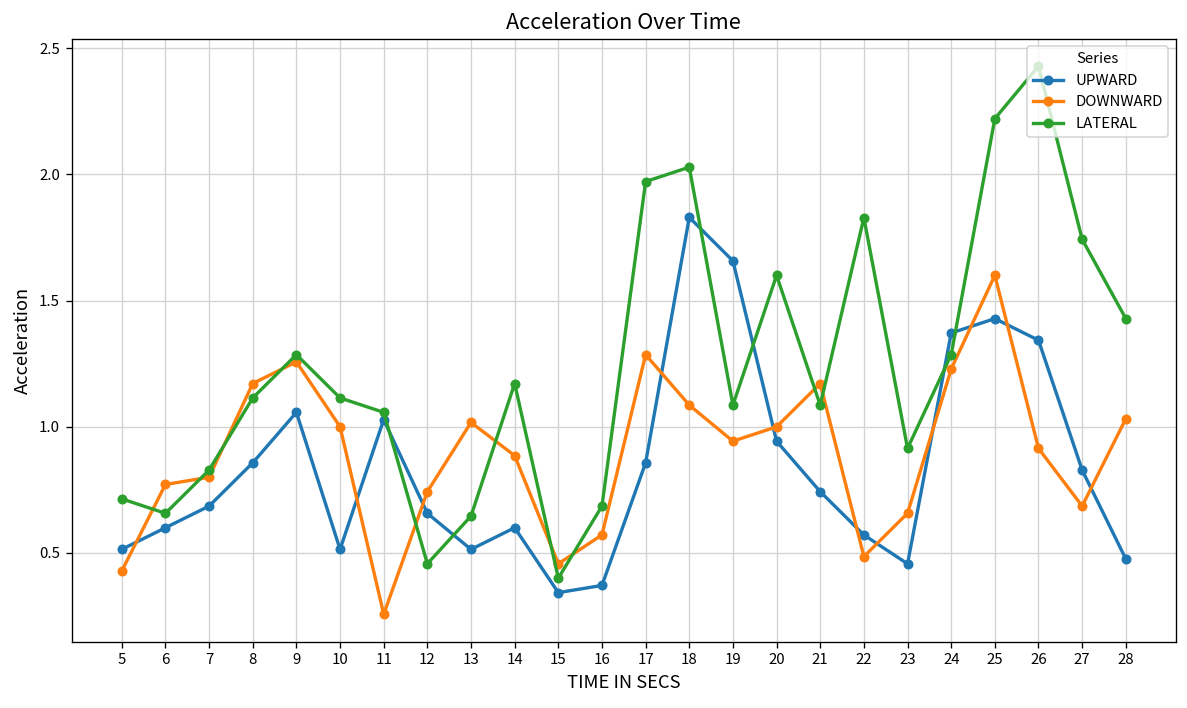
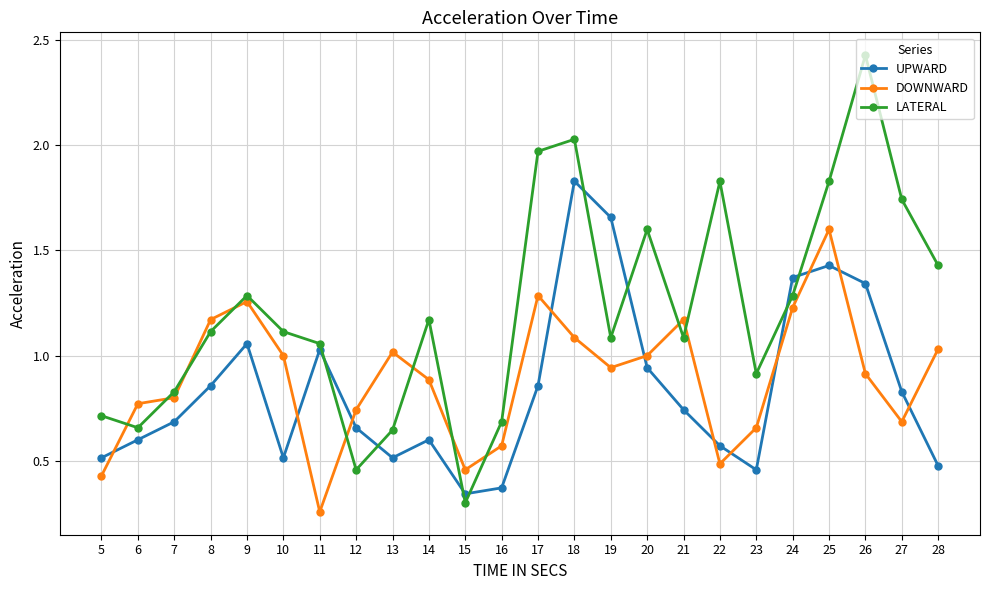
  {
    "UPWARD": {
      "5": 0.51,
      "6": 0.60,
      "7": 0.69,
      "8": 0.86,
      "9": 1.06,
      "10": 0.51,
      "11": 1.03,
      "12": 0.66,
      "13": 0.51,
      "14": 0.60,
      "15": 0.34,
      "16": 0.37,
      "17": 0.86,
      "18": 1.83,
      "19": 1.66,
      "20": 0.94,
      "21": 0.74,
      "22": 0.57,
      "23": 0.46,
      "24": 1.37,
      "25": 1.43,
      "26": 1.34,
      "27": 0.83,
      "28": 0.48
    },
    "DOWNWARD": {
      "5": 0.43,
      "6": 0.77,
      "7": 0.80,
      "8": 1.17,
      "9": 1.26,
      "10": 1.00,
      "11": 0.26,
      "12": 0.74,
      "13": 1.02,
      "14": 0.89,
      "15": 0.46,
      "16": 0.57,
      "17": 1.29,
      "18": 1.09,
      "19": 0.94,
      "20": 1.00,
      "21": 1.17,
      "22": 0.49,
      "23": 0.66,
      "24": 1.23,
      "25": 1.60,
      "26": 0.91,
      "27": 0.69,
      "28": 1.03
    },
    "LATERAL": {
      "5": 0.71,
      "6": 0.66,
      "7": 0.83,
      "8": 1.11,
      "9": 1.29,
      "10": 1.11,
      "11": 1.06,
      "12": 0.46,
      "13": 0.65,
      "14": 1.17,
-     "15": 0.4,
+     "15": 0.3,
      "16": 0.69,
      "17": 1.97,
      "18": 2.03,
      "19": 1.09,
      "20": 1.60,
      "21": 1.09,
      "22": 1.83,
      "23": 0.91,
      "24": 1.29,
-     "25": 2.22,
+     "25": 1.83,
      "27": 1.74,
      "28": 1.43
    }
  }
